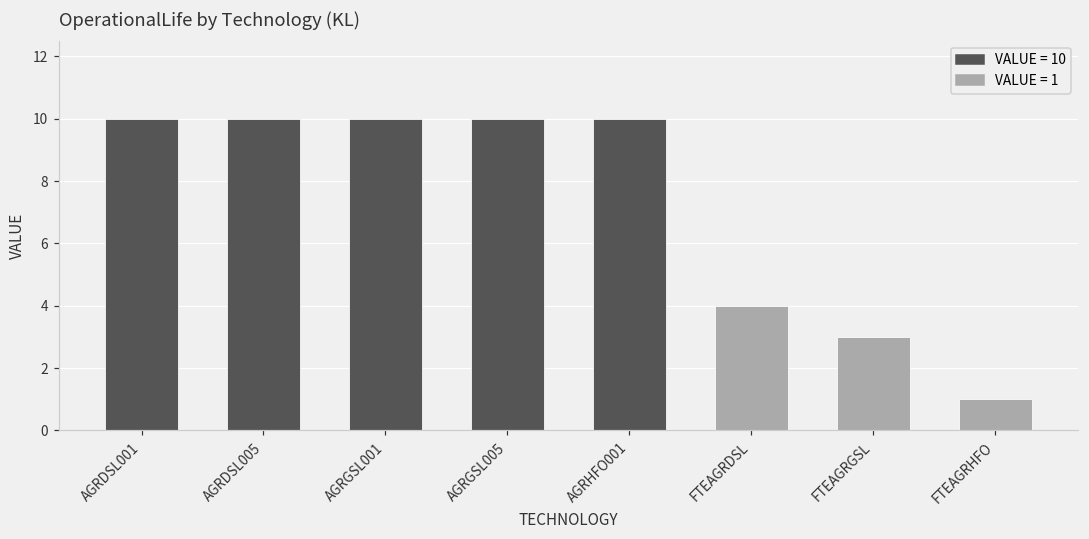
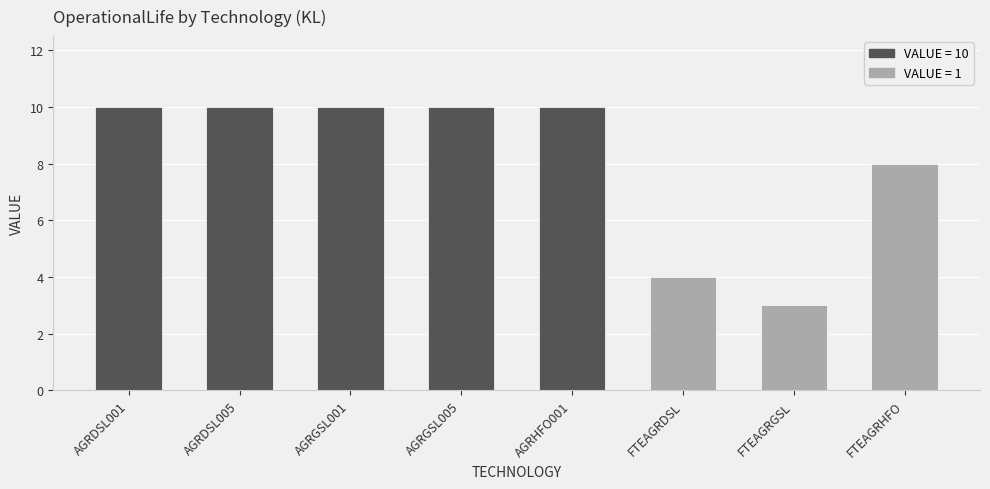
  {
    "AGRDSL001": 10,
    "AGRDSL005": 10,
    "AGRGSL001": 10,
    "AGRGSL005": 10,
    "AGRHFO001": 10,
    "FTEAGRDSL": 4,
    "FTEAGRGSL": 3,
-   "FTEAGRHFO": 1
+   "FTEAGRHFO": 8
  }
